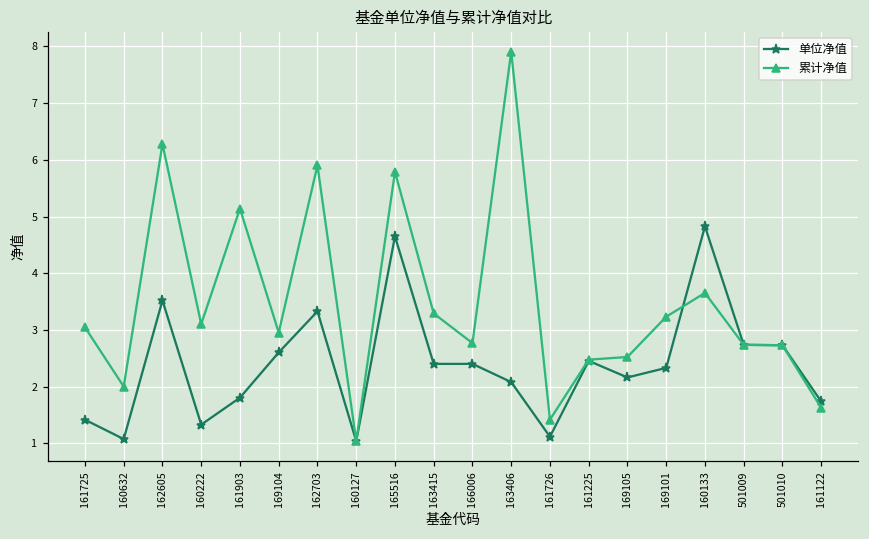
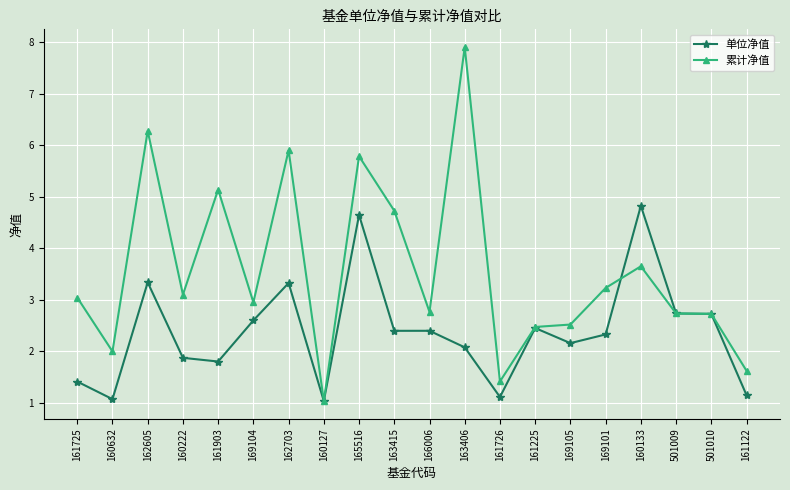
  {
    "单位净值": {
      "161725": 1.4,
      "160632": 1.1,
-     "162605": 3.5,
-     "160222": 1.3,
+     "162605": 3.3,
+     "160222": 1.9,
      "161903": 1.8,
      "169104": 2.6,
      "162703": 3.3,
      "165516": 4.6,
      "163415": 2.4,
      "166006": 2.4,
      "163406": 2.1,
      "161726": 1.1,
      "169105": 2.2,
      "169101": 2.3,
      "160133": 4.8,
-     "161122": 1.7
+     "161122": 1.2
    },
    "累计净值": {
      "161725": 3.0,
      "160632": 2.0,
      "162605": 6.3,
      "160222": 3.1,
      "161903": 5.1,
      "169104": 3.0,
      "162703": 5.9,
      "165516": 5.8,
-     "163415": 3.3,
+     "163415": 4.7,
      "166006": 2.8,
      "163406": 7.9,
      "161726": 1.4,
      "169105": 2.5,
      "169101": 3.2,
      "160133": 3.7,
      "161122": 1.6
    }
  }
